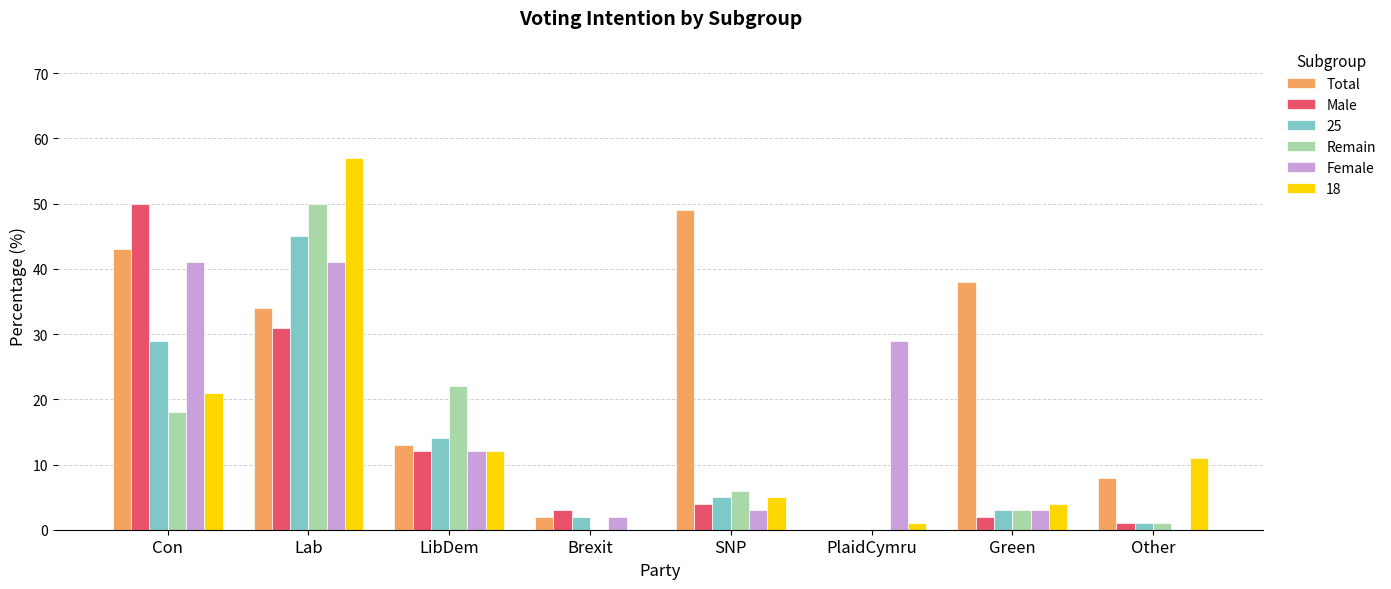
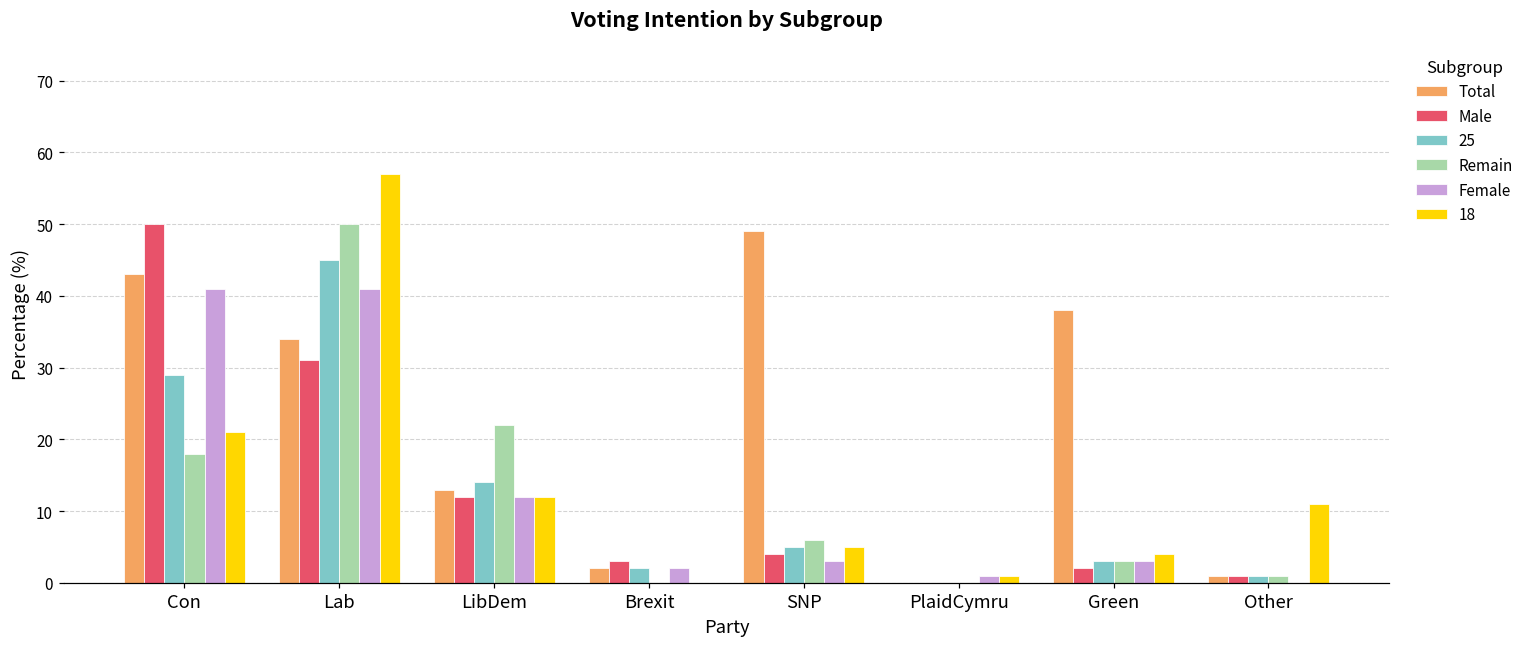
  {
    "Total": {
      "Con": 43,
      "Lab": 34,
      "LibDem": 13,
      "Brexit": 2,
      "SNP": 49,
      "PlaidCymru": 0,
      "Green": 38,
-     "Other": 8
+     "Other": 1
    },
    "Male": {
      "Con": 50,
      "Lab": 31,
      "LibDem": 12,
      "Brexit": 3,
      "SNP": 4,
      "PlaidCymru": 0,
      "Green": 2,
      "Other": 1
    },
    "Female": {
      "Con": 41,
      "Lab": 41,
      "LibDem": 12,
      "Brexit": 2,
      "SNP": 3,
-     "PlaidCymru": 29,
+     "PlaidCymru": 1,
      "Green": 3,
      "Other": 0
    },
    "18": {
      "Con": 21,
      "Lab": 57,
      "LibDem": 12,
      "Brexit": 0,
      "SNP": 5,
      "PlaidCymru": 1,
      "Green": 4,
      "Other": 11
    }
  }
